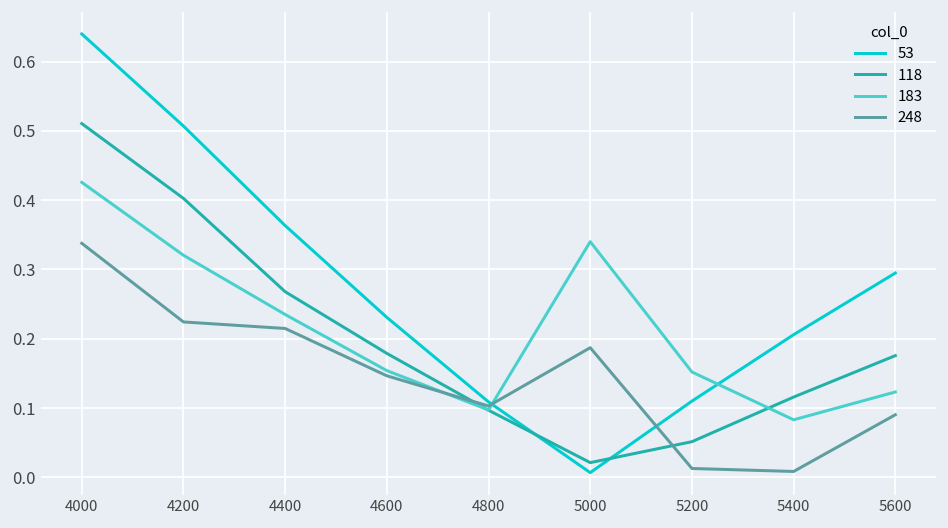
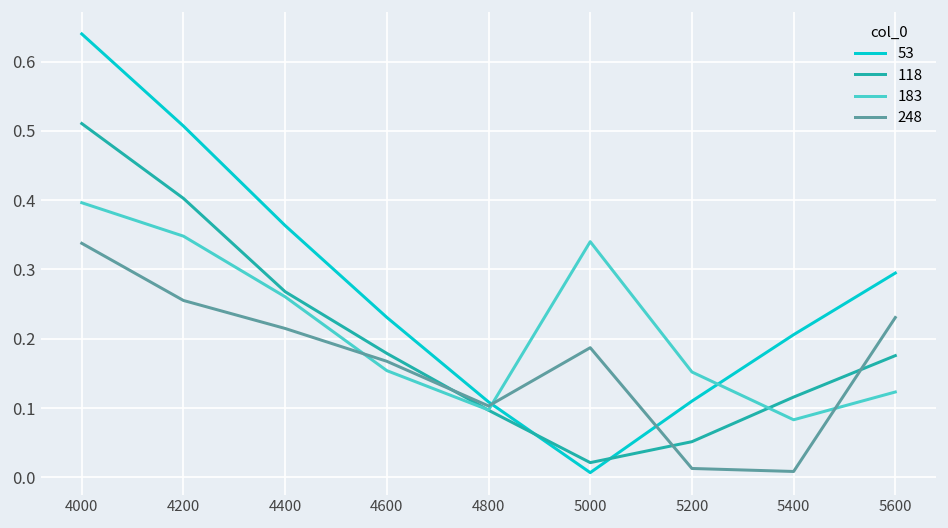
  {
    "183": {
-     "4000": 0.43,
-     "4200": 0.32,
-     "4400": 0.23,
+     "4000": 0.40,
+     "4200": 0.35,
+     "4400": 0.26,
      "4600": 0.15,
      "5000": 0.34,
      "5200": 0.15,
      "5400": 0.08,
      "5600": 0.12
    },
    "248": {
      "4000": 0.34,
-     "4200": 0.22,
+     "4200": 0.26,
      "4400": 0.21,
-     "4600": 0.15,
+     "4600": 0.17,
      "4800": 0.10,
      "5000": 0.19,
      "5200": 0.01,
      "5400": 0.01,
-     "5600": 0.09
+     "5600": 0.23
    }
  }
